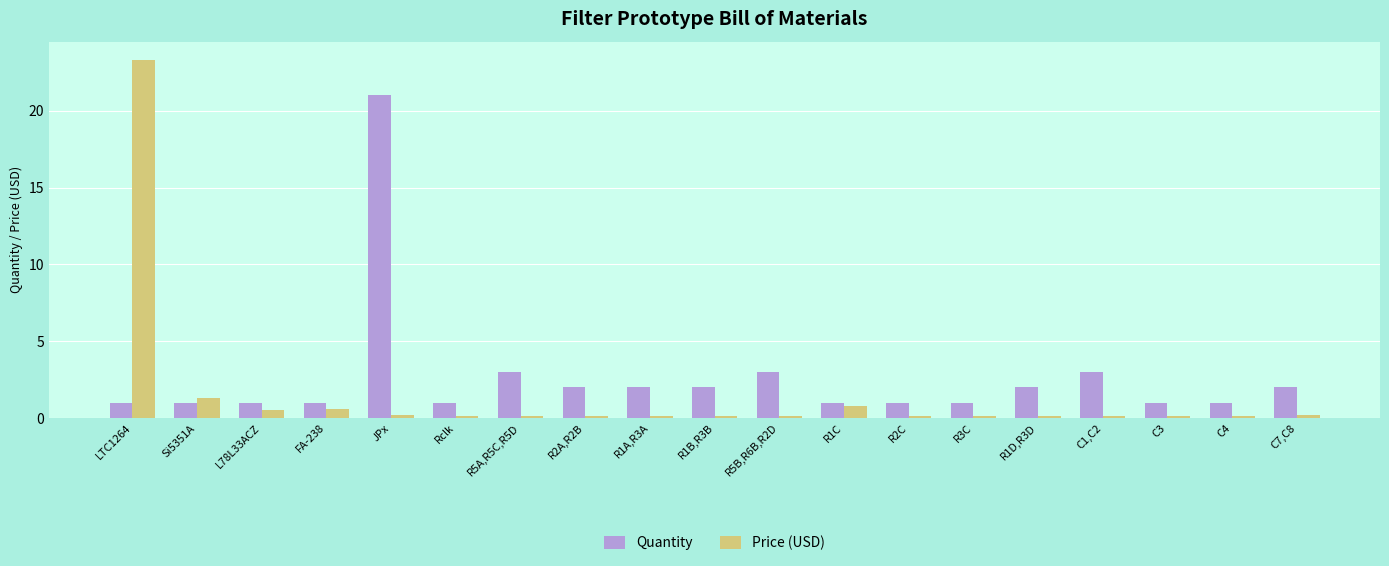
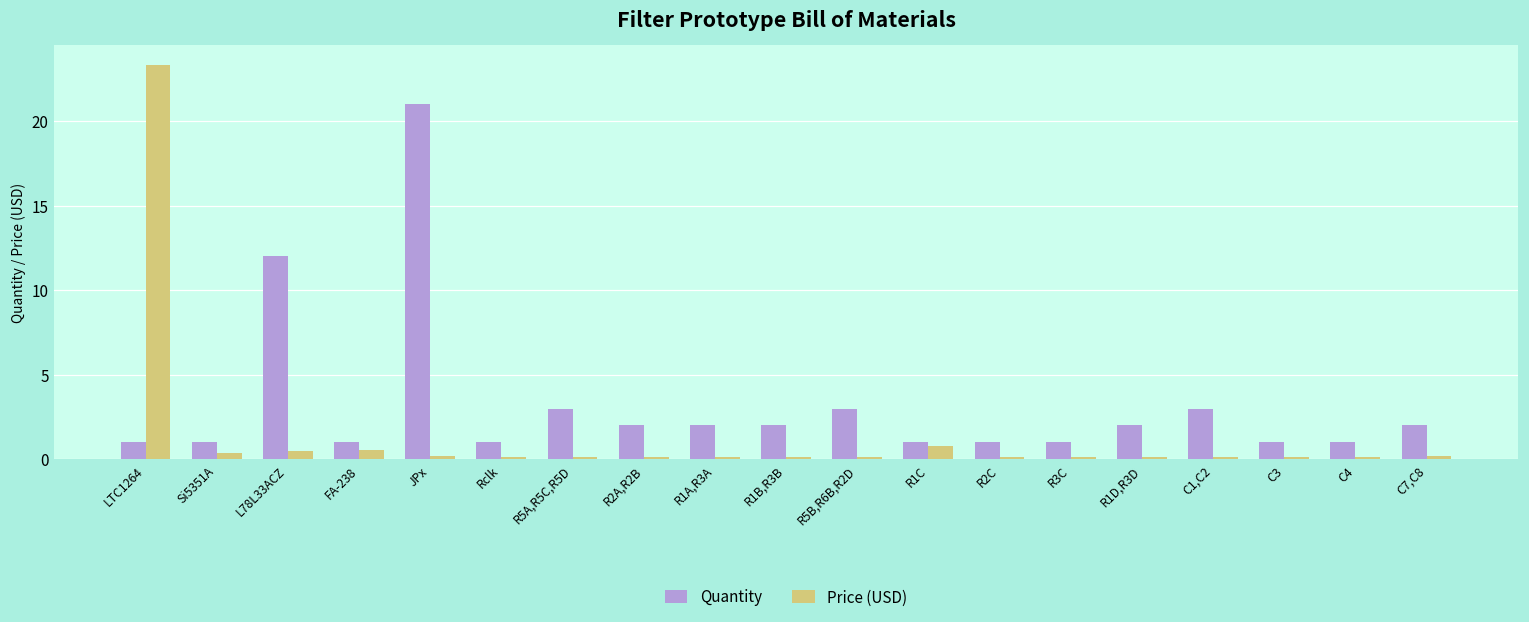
  {
    "Quantity": {
      "LTC1264": 1,
      "Si5351A": 1,
-     "L78L33ACZ": 1,
+     "L78L33ACZ": 12,
      "FA-238": 1,
      "JPx": 21,
      "Rclk": 1,
      "R5A,R5C,R5D": 3,
      "R2A,R2B": 2,
      "R1A,R3A": 2,
      "R1B,R3B": 2,
      "R5B,R6B,R2D": 3,
      "R1C": 1,
      "R2C": 1,
      "R3C": 1,
      "R1D,R3D": 2,
      "C1,C2": 3,
      "C3": 1,
      "C4": 1,
      "C7,C8": 2
    },
    "Price (USD)": {
      "LTC1264": 23.3,
-     "Si5351A": 1.3,
+     "Si5351A": 0.3,
      "L78L33ACZ": 0.5,
      "FA-238": 0.6,
      "JPx": 0.2,
      "R1C": 0.8,
      "C7,C8": 0.2
    }
  }
